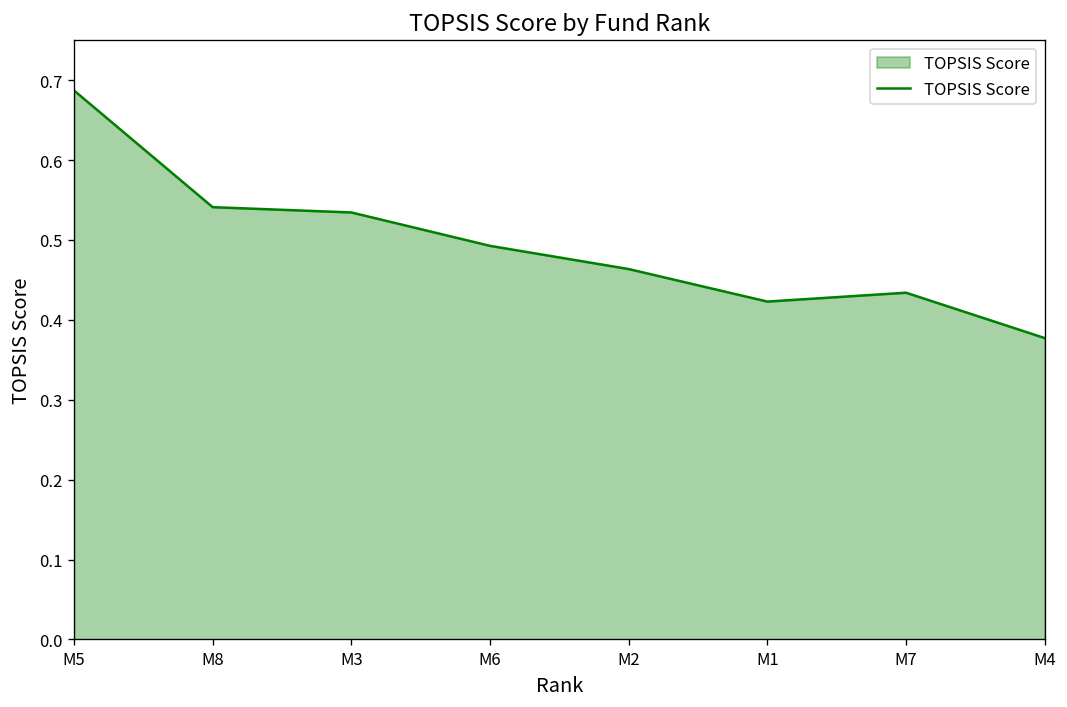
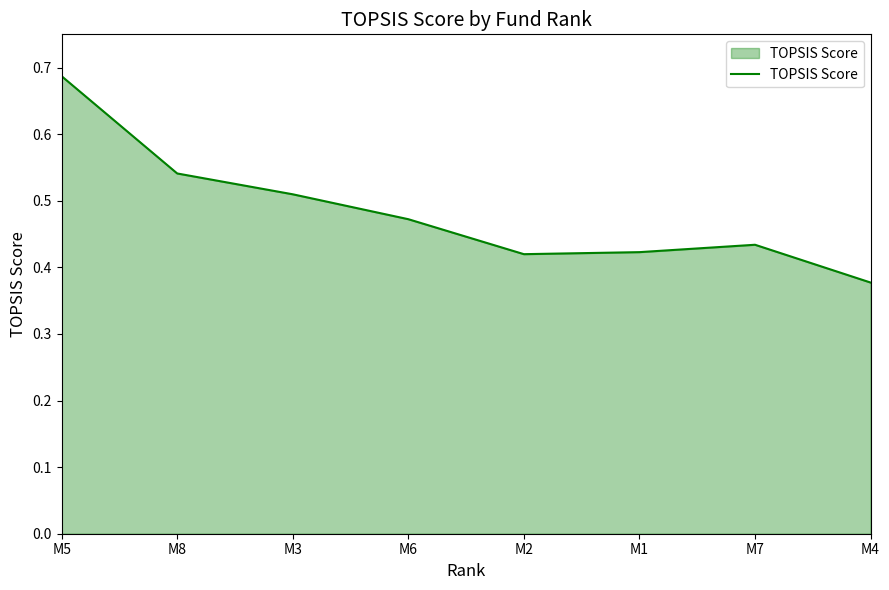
  {
    "M5": 0.69,
    "M8": 0.54,
-   "M3": 0.53,
-   "M6": 0.49,
-   "M2": 0.46,
+   "M3": 0.51,
+   "M6": 0.47,
+   "M2": 0.42,
    "M1": 0.42,
    "M7": 0.43,
    "M4": 0.38
  }
